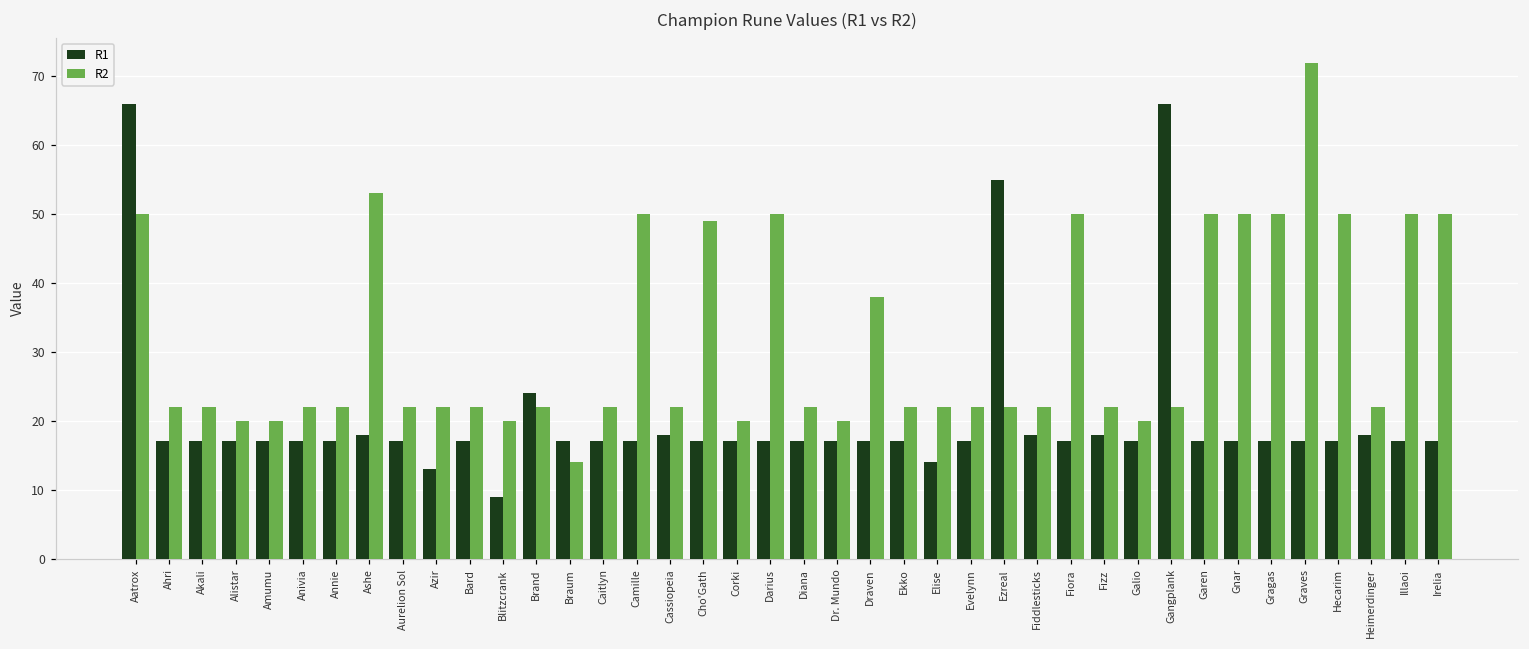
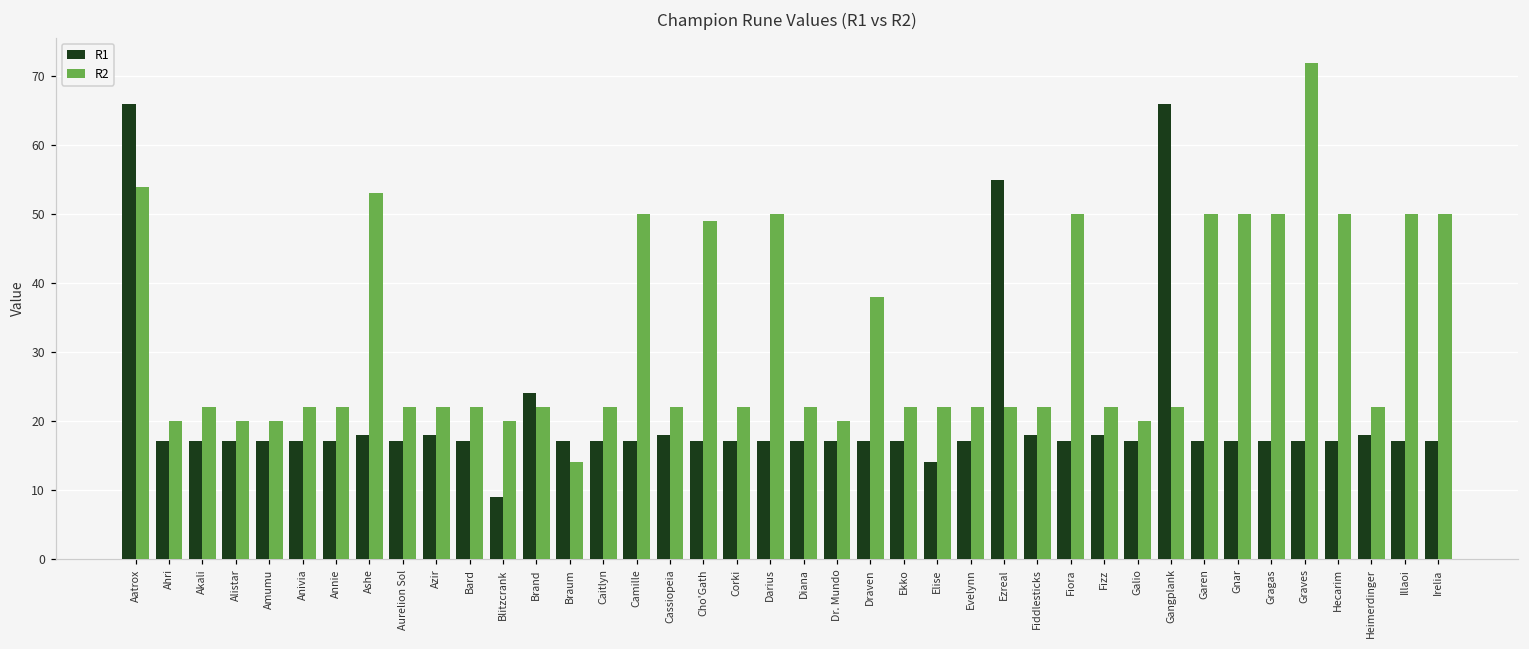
  {
    "R1": {
      "Aatrox": 66,
      "Ahri": 17,
      "Akali": 17,
      "Alistar": 17,
      "Amumu": 17,
      "Anivia": 17,
      "Annie": 17,
      "Ashe": 18,
      "Aurelion Sol": 17,
-     "Azir": 13,
+     "Azir": 18,
      "Bard": 17,
      "Blitzcrank": 9,
      "Brand": 24,
      "Braum": 17,
      "Caitlyn": 17,
      "Camille": 17,
      "Cassiopeia": 18,
      "Cho'Gath": 17,
      "Corki": 17,
      "Darius": 17,
      "Diana": 17,
      "Dr. Mundo": 17,
      "Draven": 17,
      "Ekko": 17,
      "Elise": 14,
      "Evelynn": 17,
      "Ezreal": 55,
      "Fiddlesticks": 18,
      "Fiora": 17,
      "Fizz": 18,
      "Galio": 17,
      "Gangplank": 66,
      "Garen": 17,
      "Gnar": 17,
      "Gragas": 17,
      "Graves": 17,
      "Hecarim": 17,
      "Heimerdinger": 18,
      "Illaoi": 17,
      "Irelia": 17
    },
    "R2": {
-     "Aatrox": 50,
-     "Ahri": 22,
+     "Aatrox": 54,
+     "Ahri": 20,
      "Akali": 22,
      "Alistar": 20,
      "Amumu": 20,
      "Anivia": 22,
      "Annie": 22,
      "Ashe": 53,
      "Aurelion Sol": 22,
      "Azir": 22,
      "Bard": 22,
      "Blitzcrank": 20,
      "Brand": 22,
      "Braum": 14,
      "Caitlyn": 22,
      "Camille": 50,
      "Cassiopeia": 22,
      "Cho'Gath": 49,
-     "Corki": 20,
+     "Corki": 22,
      "Darius": 50,
      "Diana": 22,
      "Dr. Mundo": 20,
      "Draven": 38,
      "Ekko": 22,
      "Elise": 22,
      "Evelynn": 22,
      "Ezreal": 22,
      "Fiddlesticks": 22,
      "Fiora": 50,
      "Fizz": 22,
      "Galio": 20,
      "Gangplank": 22,
      "Garen": 50,
      "Gnar": 50,
      "Gragas": 50,
      "Graves": 72,
      "Hecarim": 50,
      "Heimerdinger": 22,
      "Illaoi": 50,
      "Irelia": 50
    }
  }
